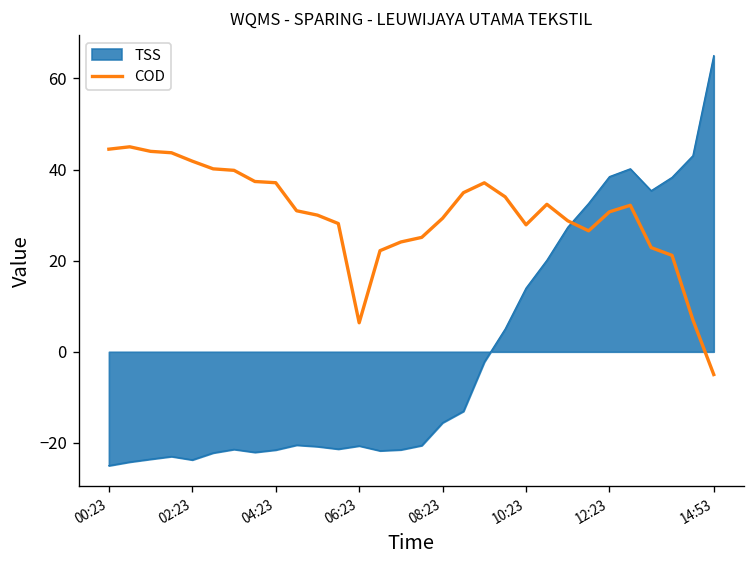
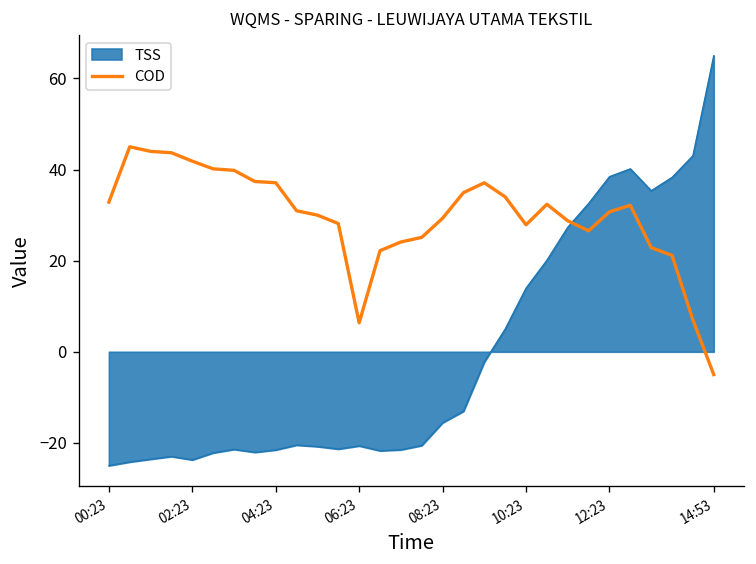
  {
    "COD": {
-     "00:23": 44,
+     "00:23": 33,
      "02:23": 42,
      "04:23": 37,
      "06:23": 6,
      "08:23": 29,
      "10:23": 28,
      "12:23": 31,
      "14:53": -5
    }
  }
